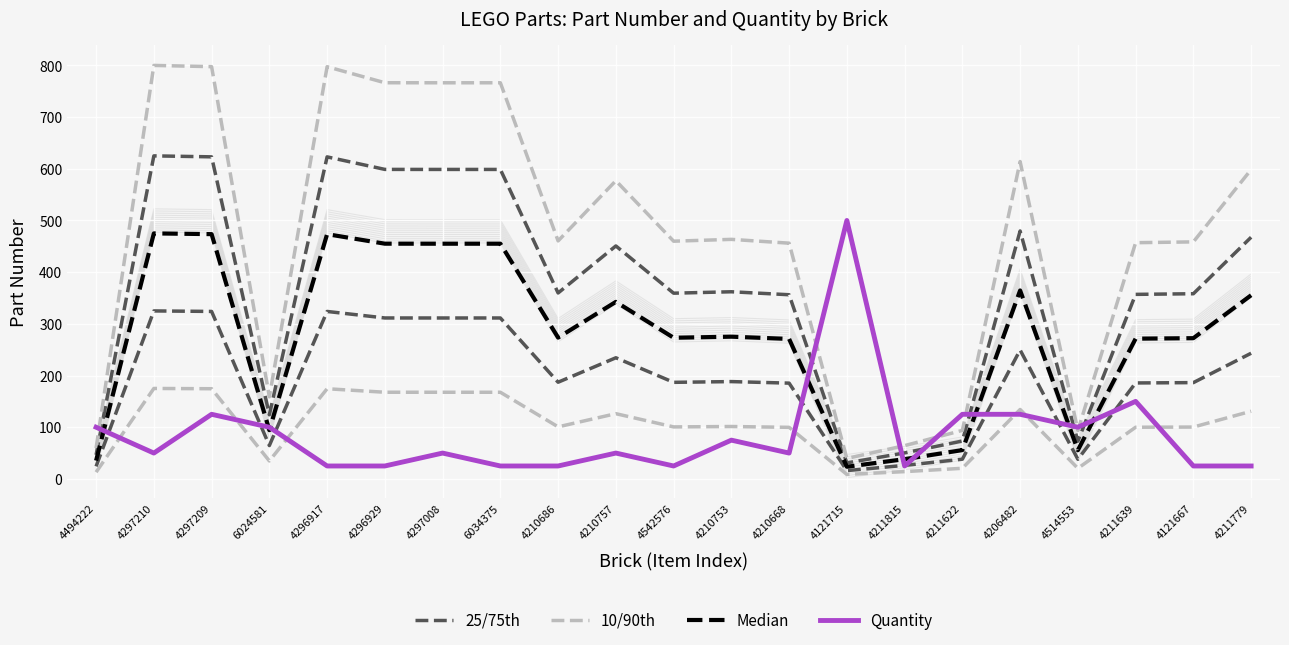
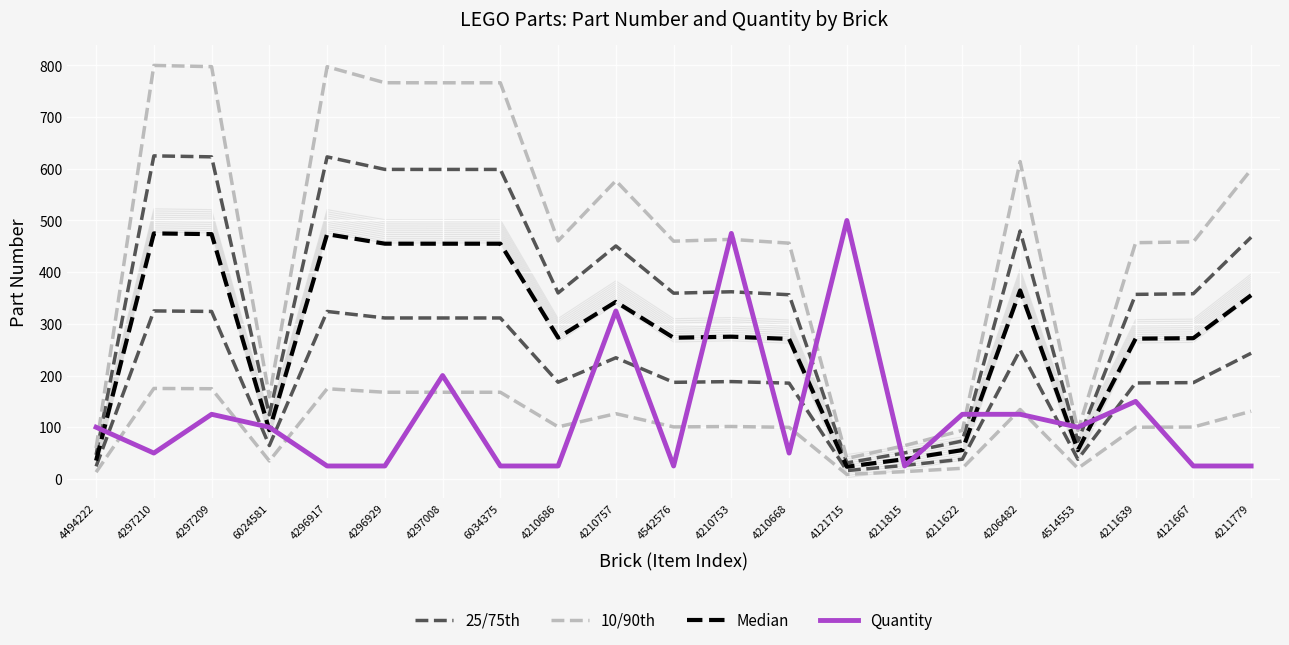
  {
    "Quantity": {
      "4494222": 100,
      "4297210": 50,
      "4297209": 130,
      "4296917": 30,
      "4296929": 30,
-     "4297008": 50,
+     "4297008": 200,
      "6034375": 30,
      "4210686": 30,
-     "4210757": 50,
+     "4210757": 330,
      "4542576": 30,
-     "4210753": 80,
+     "4210753": 480,
      "4210668": 50,
      "4121715": 500,
      "4211622": 130,
      "4206482": 130,
      "4514553": 100,
      "4211639": 150,
      "4121667": 30,
      "4211779": 30
    }
  }
